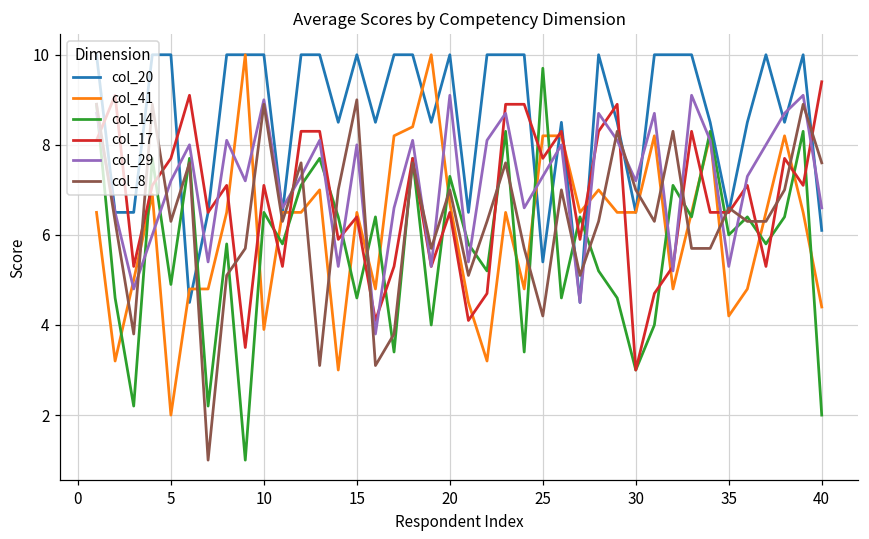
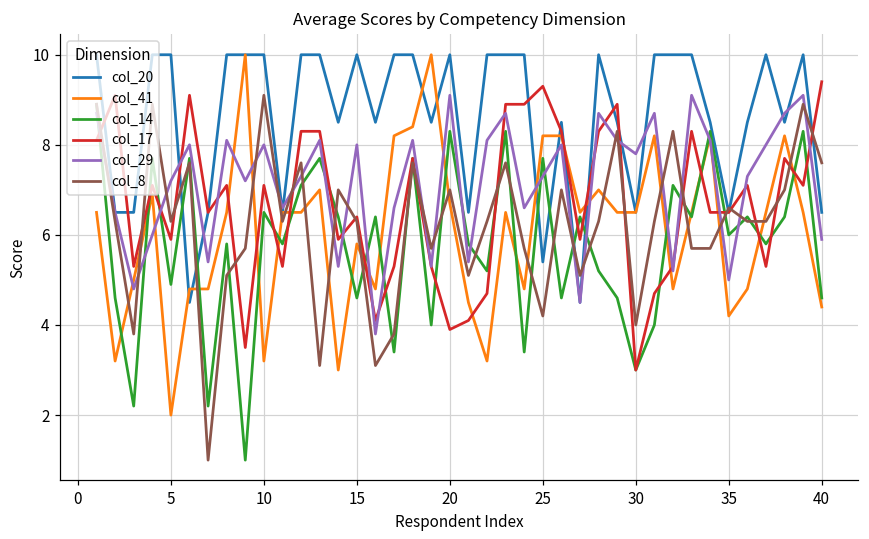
  {
    "col_20": {
      "5": 10.0,
      "10": 10.0,
      "15": 10.0,
      "20": 10.0,
      "25": 5.4,
-     "40": 6.1
+     "40": 6.5
    },
    "col_41": {
      "5": 2.0,
-     "10": 3.9,
-     "15": 6.5,
+     "10": 3.2,
+     "15": 5.8,
      "20": 6.7,
      "25": 8.2,
      "35": 4.2,
      "40": 4.4
    },
    "col_14": {
      "5": 4.9,
      "10": 6.5,
      "15": 4.6,
-     "20": 7.3,
-     "25": 9.7,
+     "20": 8.3,
+     "25": 7.7,
      "35": 6.0,
-     "40": 2.0
+     "40": 4.6
    },
    "col_17": {
-     "5": 7.7,
+     "5": 5.9,
      "10": 7.1,
      "15": 6.4,
-     "20": 6.5,
-     "25": 7.7,
+     "20": 3.9,
+     "25": 9.3,
      "40": 9.4
    },
    "col_29": {
      "5": 7.2,
-     "10": 9,
+     "10": 8,
      "15": 8.0,
      "20": 9.1,
      "25": 7.3,
-     "30": 7.2,
-     "35": 5.3,
-     "40": 6.6
+     "30": 7.8,
+     "35": 5.0,
+     "40": 5.9
    },
    "col_8": {
      "5": 6.3,
-     "10": 8.9,
-     "15": 9.0,
+     "10": 9.1,
+     "15": 6.3,
      "20": 7.0,
      "25": 4.2,
-     "30": 7,
+     "30": 4,
      "35": 6.6,
      "40": 7.6
    }
  }
